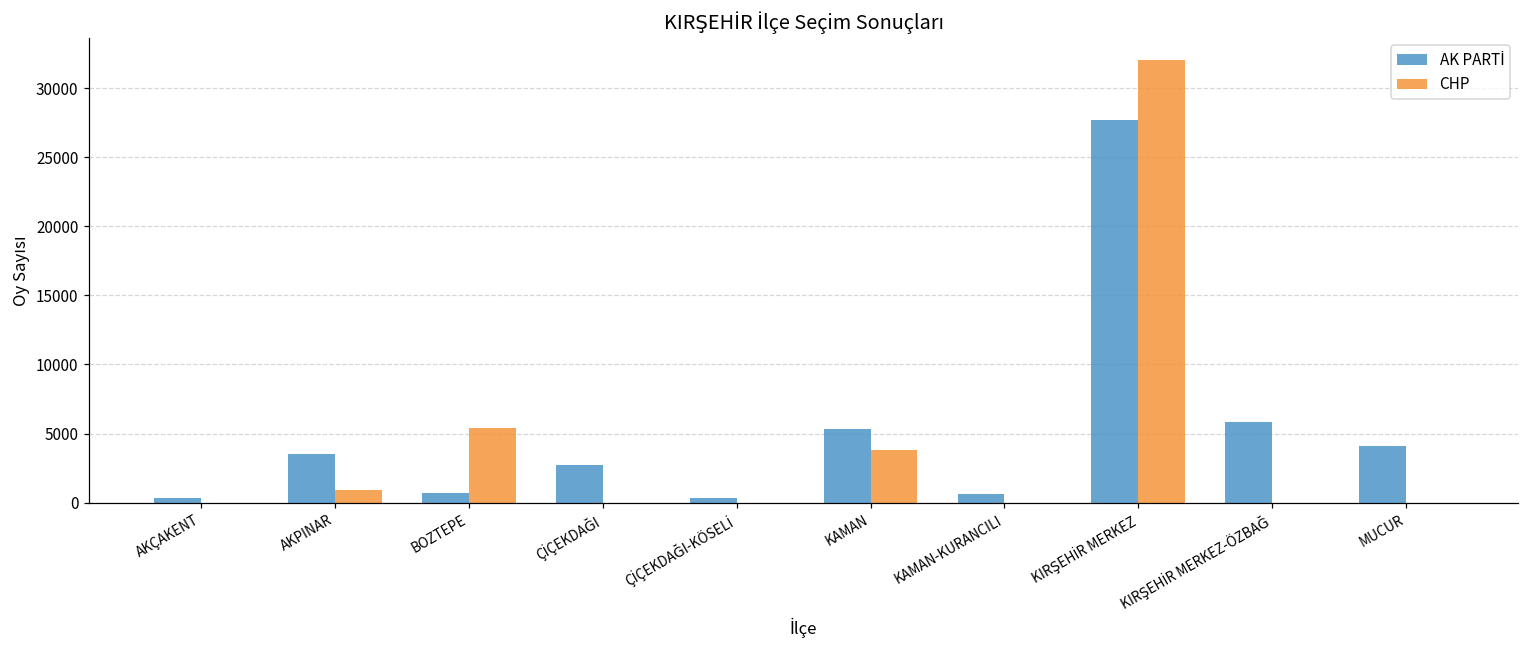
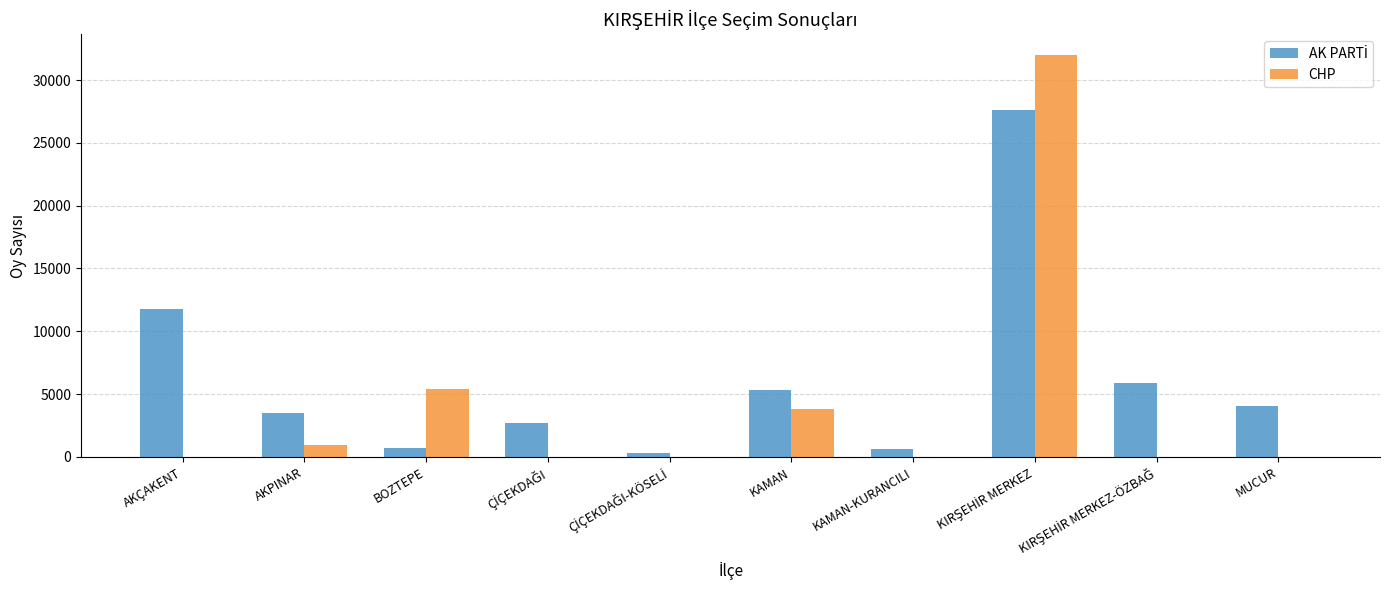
  {
    "AK PARTİ": {
-     "AKÇAKENT": 400,
+     "AKÇAKENT": 11800,
      "AKPINAR": 3500,
      "BOZTEPE": 700,
      "ÇİÇEKDAĞI": 2700,
      "ÇİÇEKDAĞI-KÖSELİ": 300,
      "KAMAN": 5300,
      "KAMAN-KURANCILI": 700,
      "KIRŞEHİR MERKEZ": 27700,
      "KIRŞEHİR MERKEZ-ÖZBAĞ": 5900,
      "MUCUR": 4100
    },
    "CHP": {
      "AKÇAKENT": 0,
      "AKPINAR": 900,
      "BOZTEPE": 5400,
      "ÇİÇEKDAĞI": 0,
      "ÇİÇEKDAĞI-KÖSELİ": 0,
      "KAMAN": 3800,
      "KAMAN-KURANCILI": 0,
      "KIRŞEHİR MERKEZ": 32000,
      "KIRŞEHİR MERKEZ-ÖZBAĞ": 0,
      "MUCUR": 0
    }
  }
